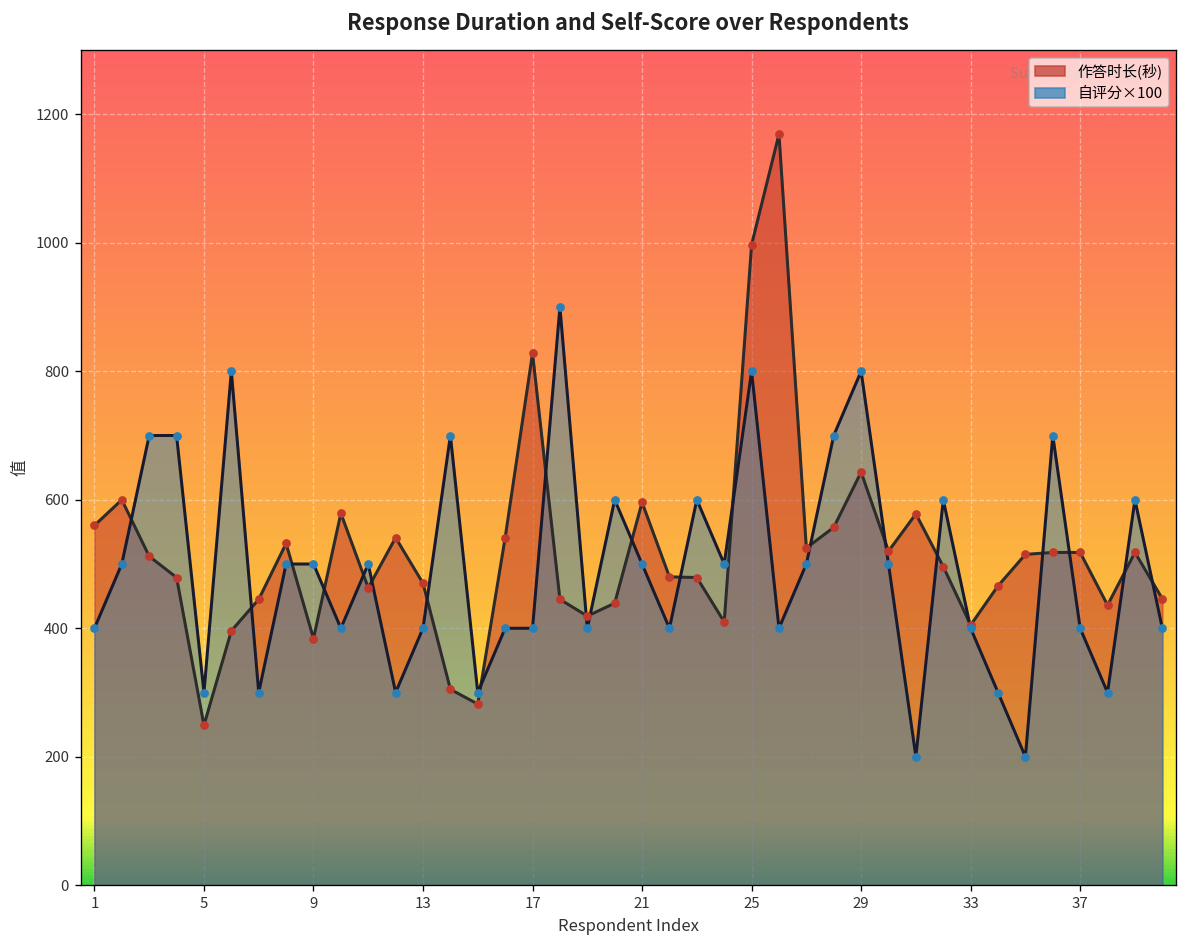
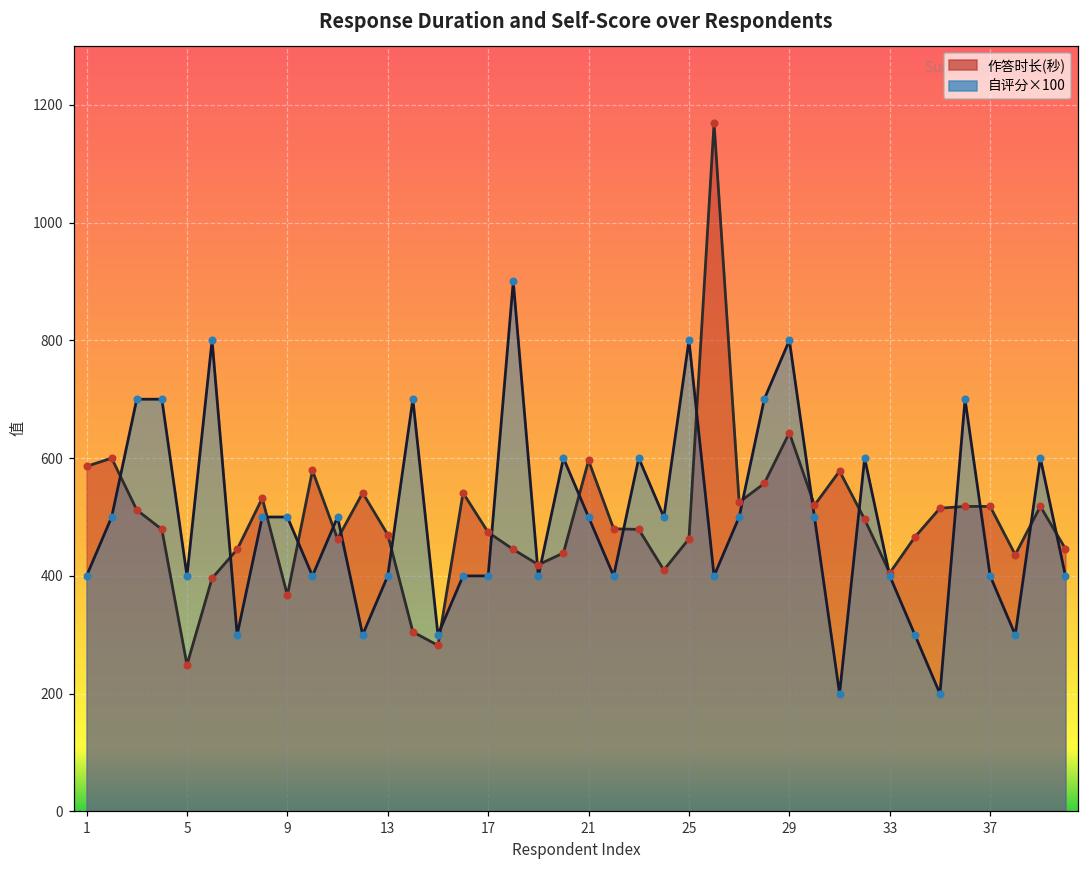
  {
    "作答时长(秒)": {
-     "1": 560,
+     "1": 590,
      "5": 250,
-     "9": 380,
+     "9": 370,
      "13": 470,
-     "17": 830,
+     "17": 470,
      "21": 600,
-     "25": 1000,
+     "25": 460,
      "29": 640,
      "33": 410,
      "37": 520
    },
    "自评分×100": {
      "1": 400,
-     "5": 300,
+     "5": 400,
      "9": 500,
      "13": 400,
      "17": 400,
      "21": 500,
      "25": 800,
      "29": 800,
      "33": 400,
      "37": 400
    }
  }
